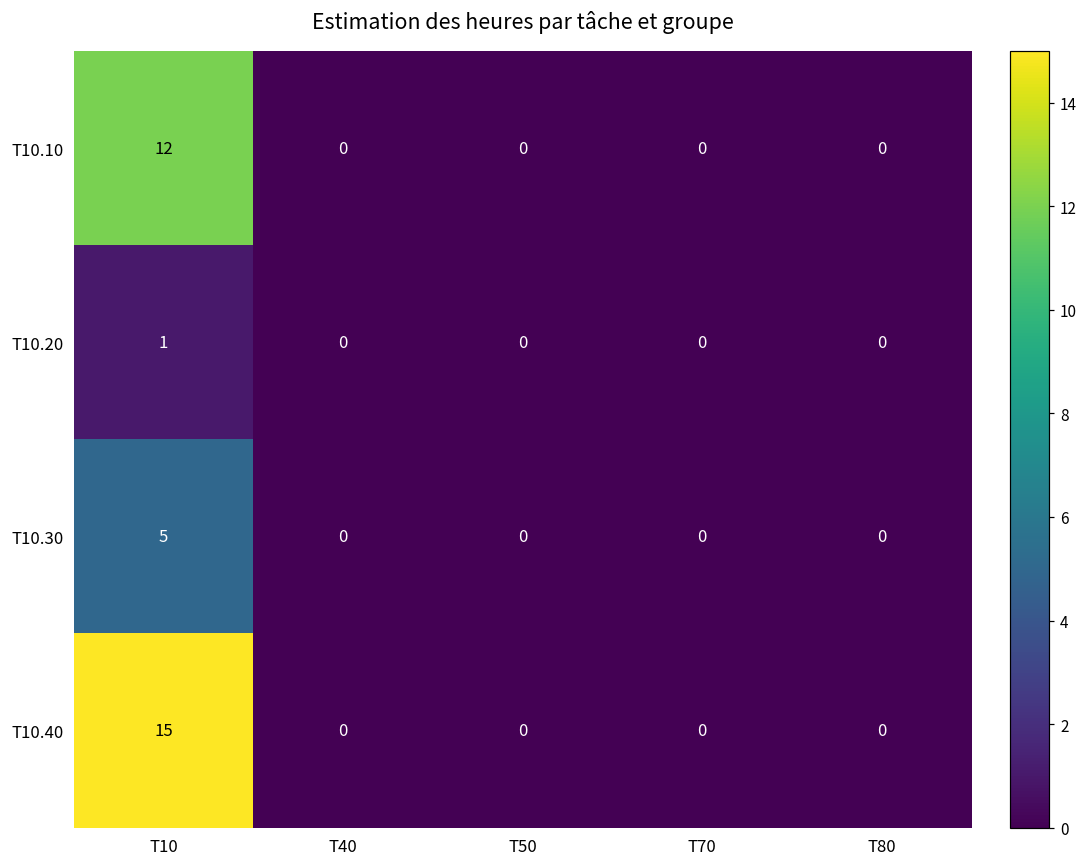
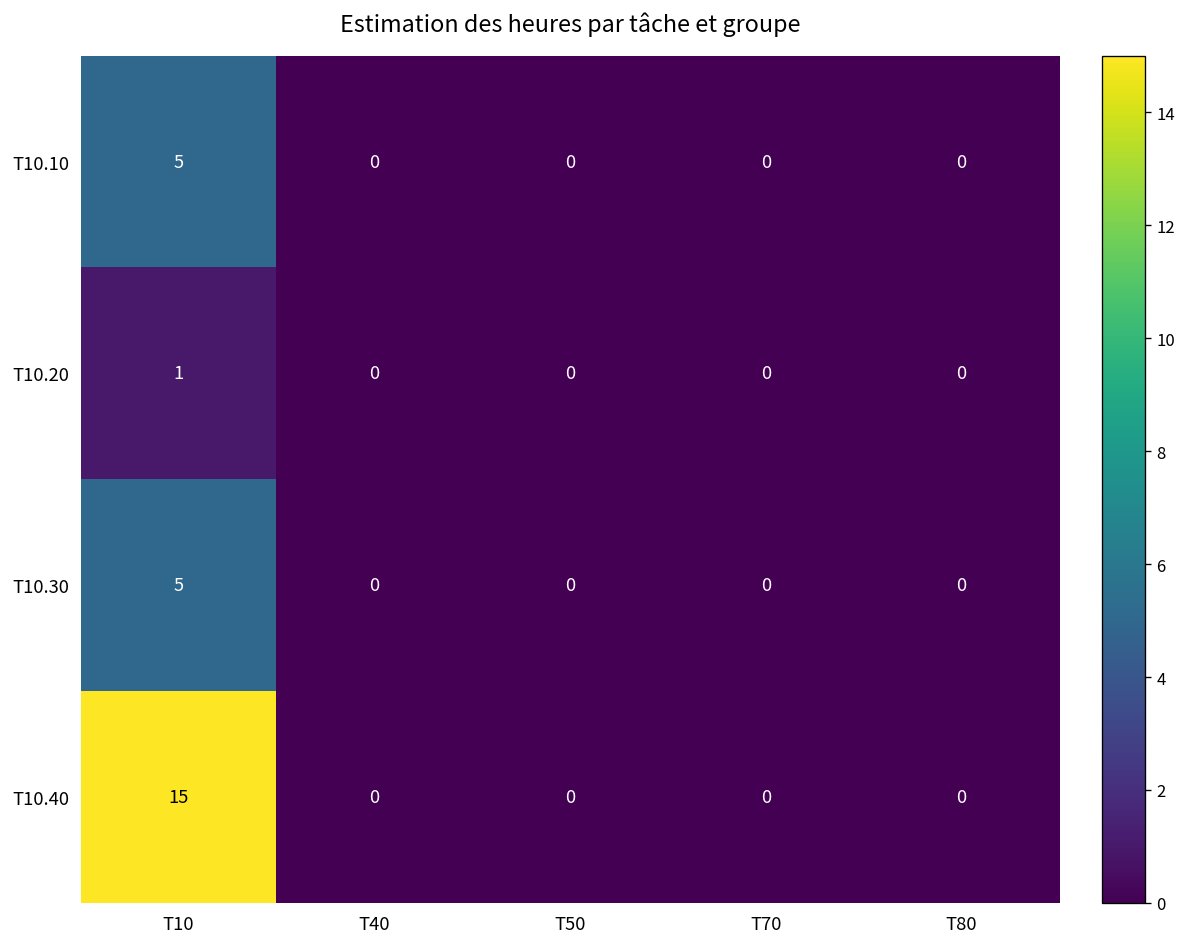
  {
    "T10.10": {
-     "T10": 12,
+     "T10": 5,
      "T40": 0,
      "T50": 0,
      "T70": 0,
      "T80": 0
    },
    "T10.20": {
      "T10": 1,
      "T40": 0,
      "T50": 0,
      "T70": 0,
      "T80": 0
    },
    "T10.30": {
      "T10": 5,
      "T40": 0,
      "T50": 0,
      "T70": 0,
      "T80": 0
    },
    "T10.40": {
      "T10": 15,
      "T40": 0,
      "T50": 0,
      "T70": 0,
      "T80": 0
    }
  }
